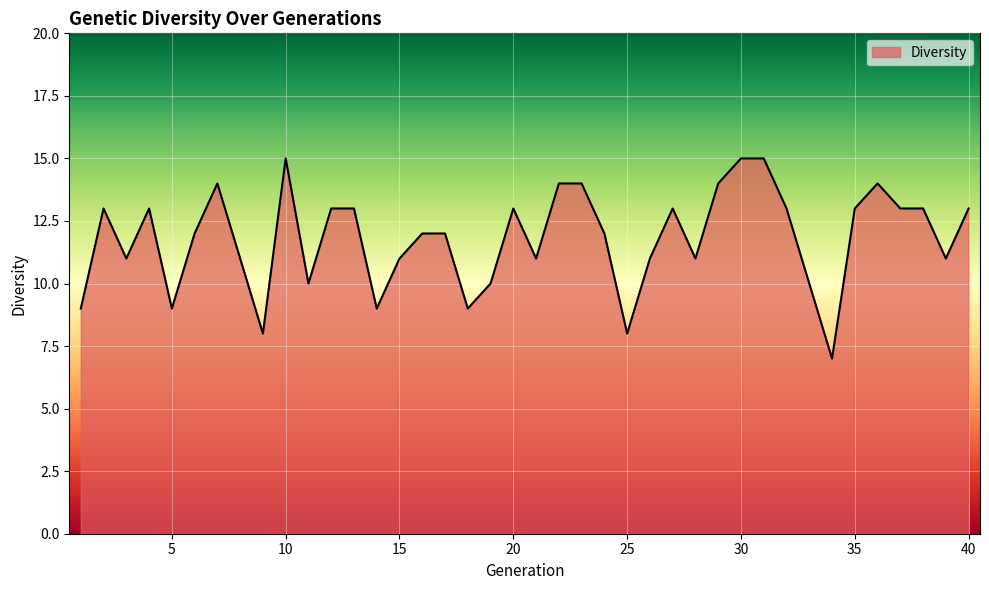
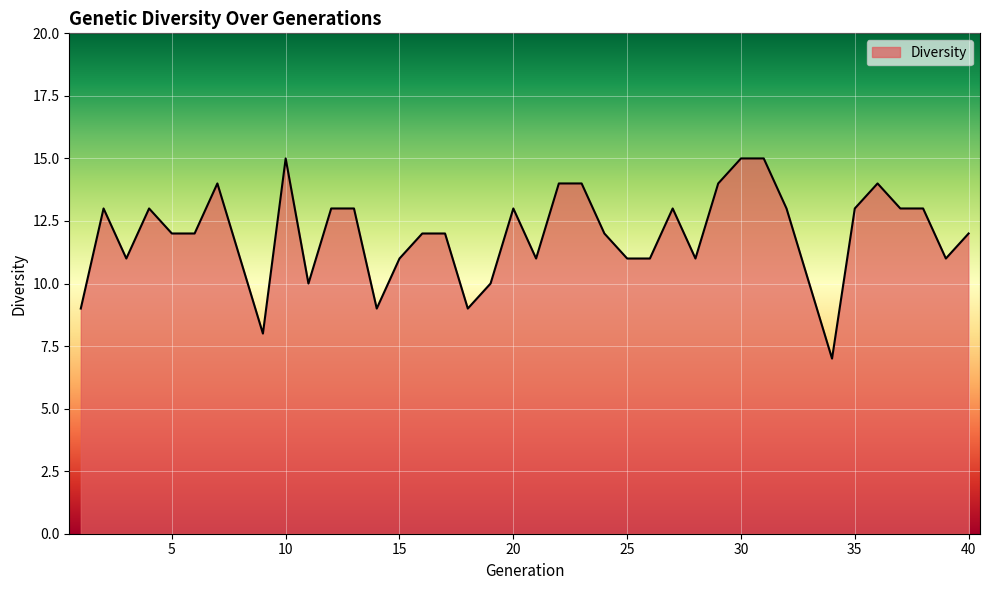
  {
-   "5": 9,
+   "5": 12,
    "10": 15,
    "15": 11,
    "20": 13,
-   "25": 8,
+   "25": 11,
    "30": 15,
    "35": 13,
-   "40": 13
+   "40": 12
  }
